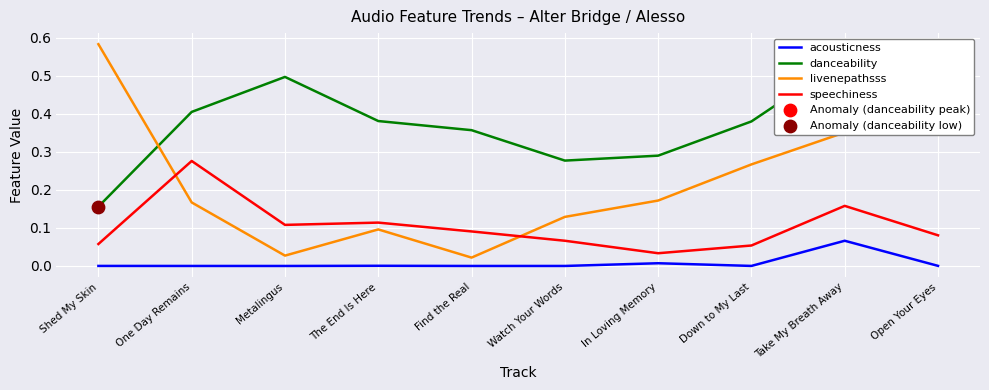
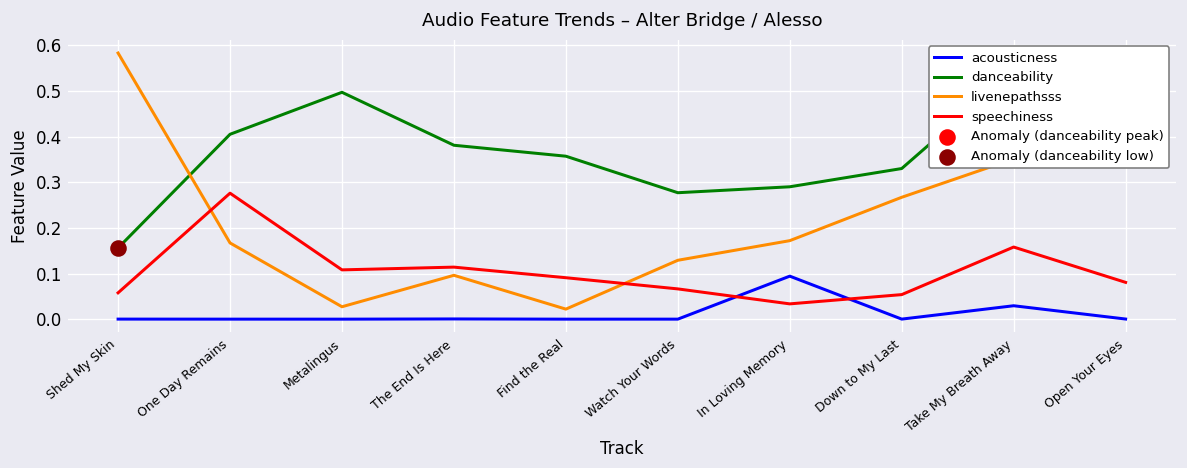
  {
    "acousticness": {
      "Shed My Skin": 0.00,
      "One Day Remains": 0.00,
      "Metalingus": 0.00,
      "The End Is Here": 0.00,
      "Find the Real": 0.00,
      "Watch Your Words": 0.00,
-     "In Loving Memory": 0.01,
+     "In Loving Memory": 0.09,
      "Down to My Last": 0.00,
-     "Take My Breath Away": 0.07,
+     "Take My Breath Away": 0.03,
      "Open Your Eyes": 0.00
    },
    "danceability": {
      "One Day Remains": 0.41,
      "Metalingus": 0.50,
      "The End Is Here": 0.38,
      "Find the Real": 0.36,
      "Watch Your Words": 0.28,
      "In Loving Memory": 0.29,
-     "Down to My Last": 0.38
+     "Down to My Last": 0.33
    },
    "livenepathsss": {
      "Shed My Skin": 0.58,
      "One Day Remains": 0.17,
      "Metalingus": 0.03,
      "The End Is Here": 0.10,
      "Find the Real": 0.02,
      "Watch Your Words": 0.13,
      "In Loving Memory": 0.17,
      "Down to My Last": 0.27
    }
  }
